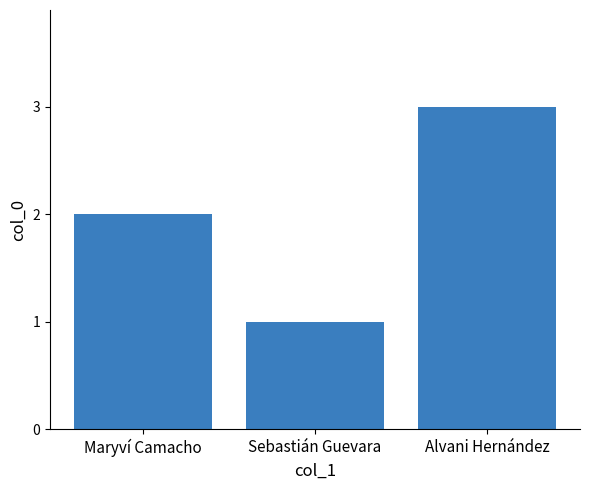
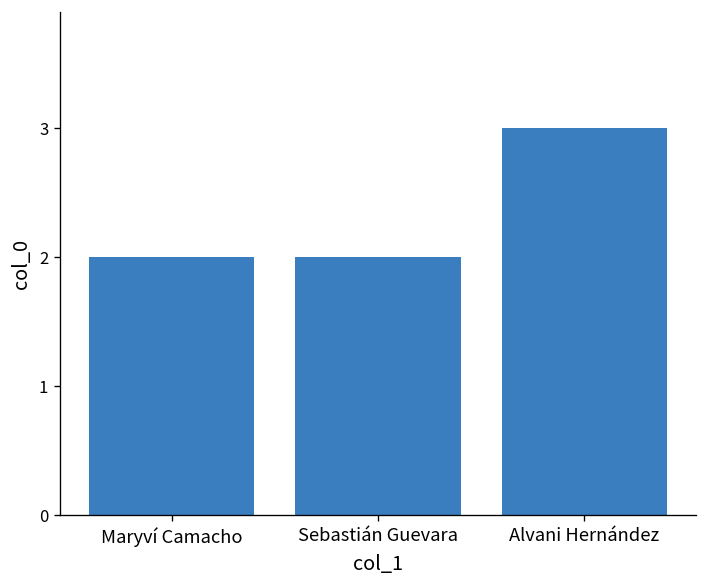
  {
    "Maryví Camacho": 2,
-   "Sebastián Guevara": 1,
+   "Sebastián Guevara": 2,
    "Alvani Hernández": 3
  }
